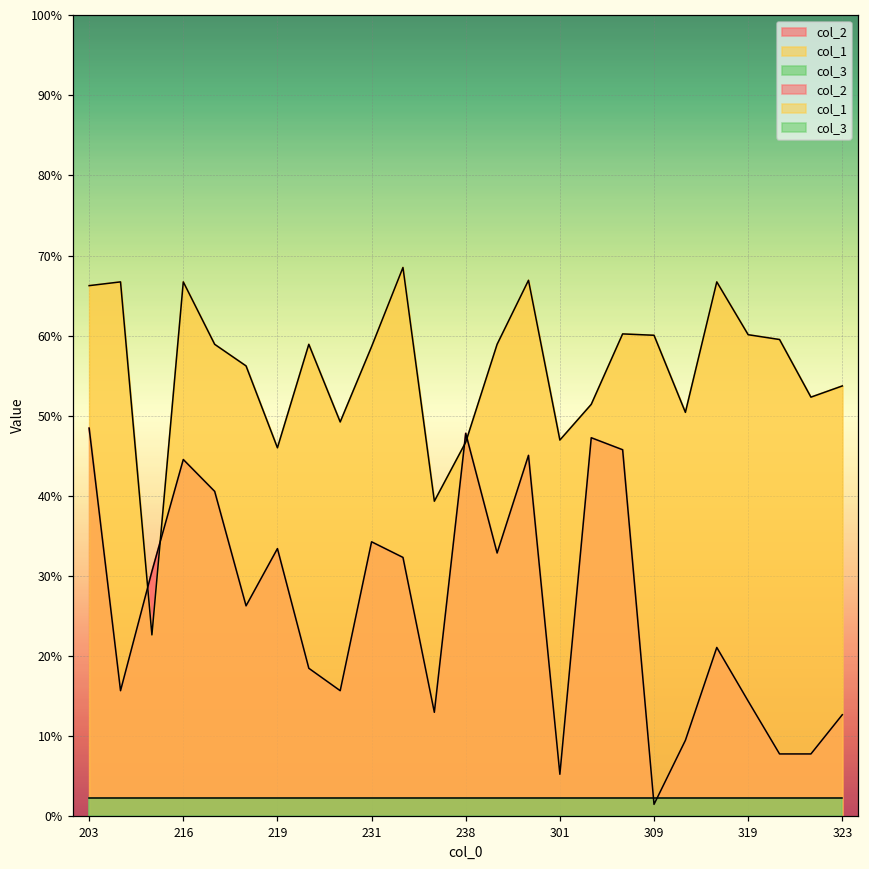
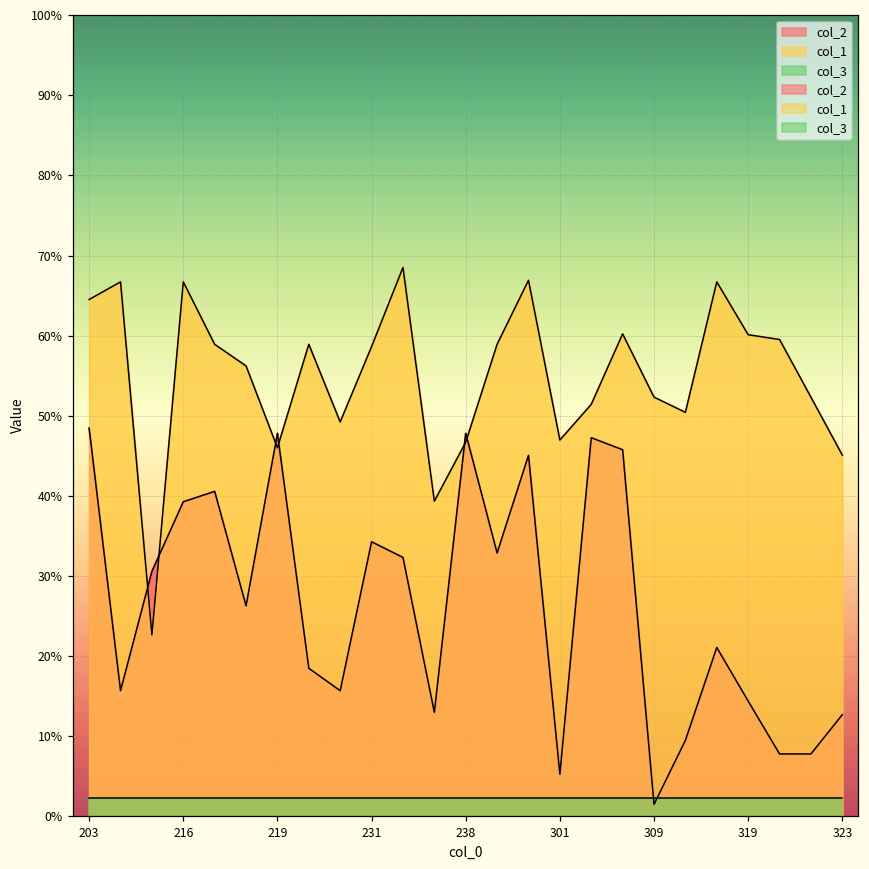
  {
    "col_2": {
      "203": "48%",
-     "216": "45%",
-     "219": "33%",
+     "216": "39%",
+     "219": "48%",
      "231": "34%",
      "238": "48%",
      "301": "5%",
      "309": "1%",
      "319": "14%",
      "323": "13%"
    },
    "col_1": {
-     "203": "66%",
+     "203": "65%",
      "216": "67%",
      "219": "46%",
      "231": "59%",
      "238": "47%",
      "301": "47%",
-     "309": "60%",
+     "309": "52%",
      "319": "60%",
-     "323": "54%"
+     "323": "45%"
    },
    "col_3": {
      "203": "2%",
      "216": "2%",
      "219": "2%",
      "231": "2%",
      "238": "2%",
      "301": "2%",
      "309": "2%",
      "319": "2%",
      "323": "2%"
    }
  }
